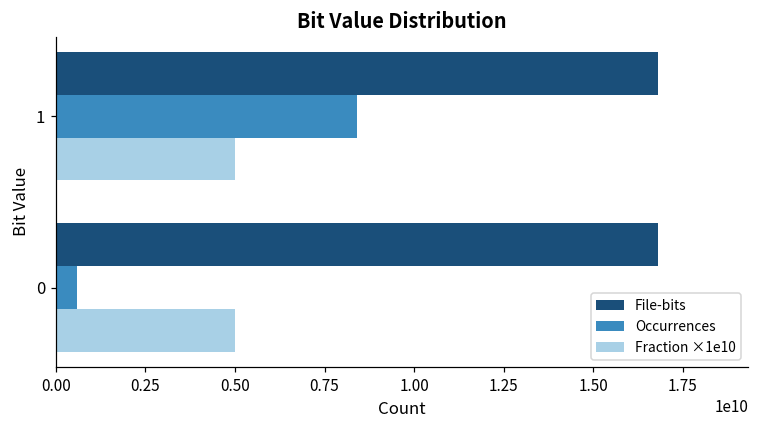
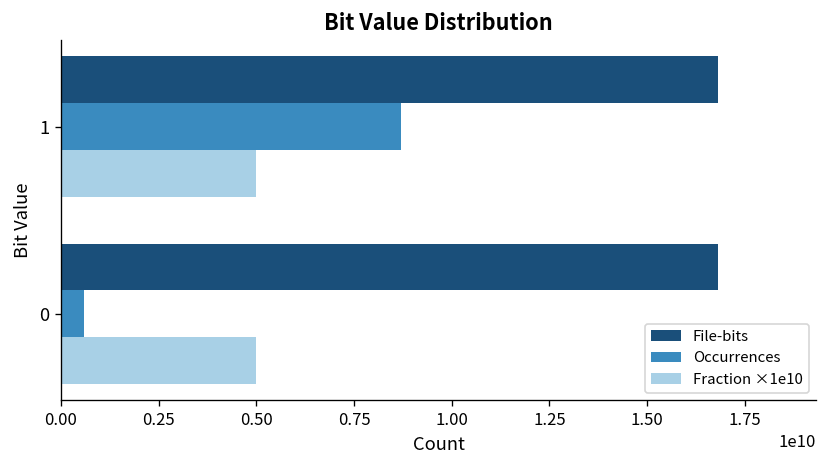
  {
    "File-bits": {
      "1": 16800000000,
      "0": 16800000000
    },
    "Occurrences": {
-     "1": 8400000000,
+     "1": 8700000000,
      "0": 600000000
    },
    "Fraction ×1e10": {
      "1": 5000000000,
      "0": 5000000000
    }
  }
